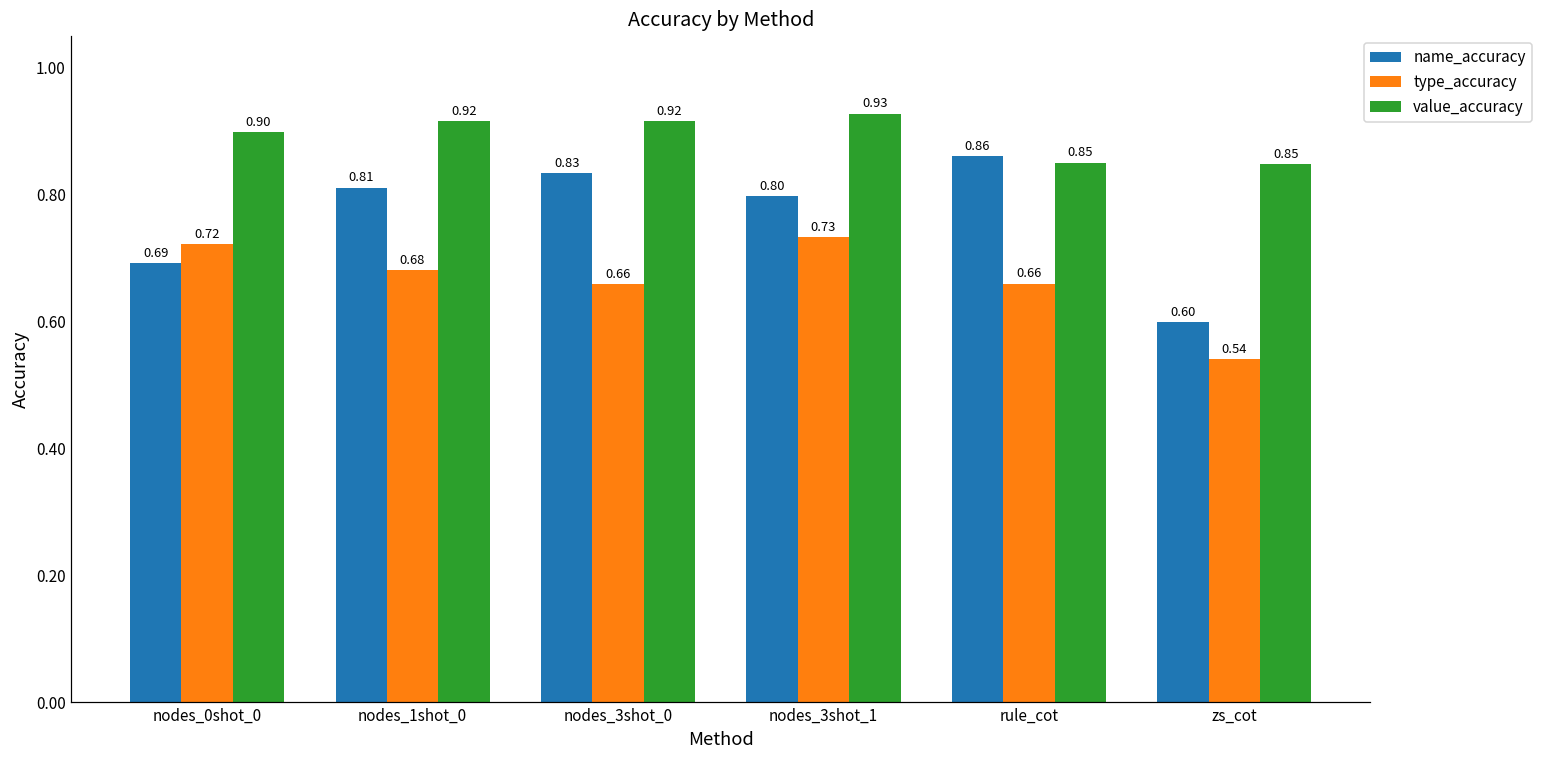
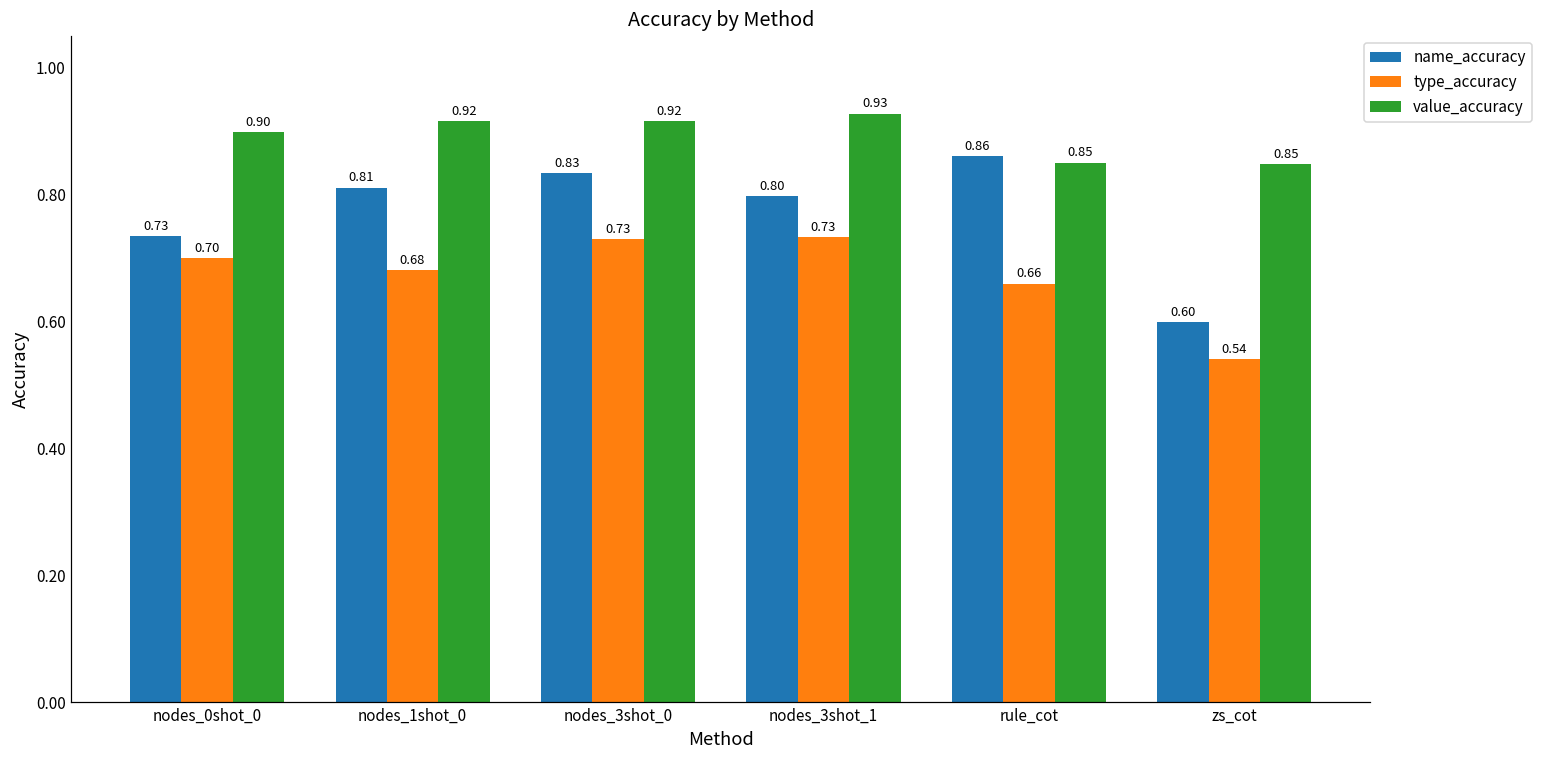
  {
    "name_accuracy": {
-     "nodes_0shot_0": 0.69,
+     "nodes_0shot_0": 0.73,
      "nodes_1shot_0": 0.81,
      "nodes_3shot_0": 0.83,
      "nodes_3shot_1": 0.80,
      "rule_cot": 0.86,
      "zs_cot": 0.60
    },
    "type_accuracy": {
-     "nodes_0shot_0": 0.72,
+     "nodes_0shot_0": 0.70,
      "nodes_1shot_0": 0.68,
-     "nodes_3shot_0": 0.66,
+     "nodes_3shot_0": 0.73,
      "nodes_3shot_1": 0.73,
      "rule_cot": 0.66,
      "zs_cot": 0.54
    },
    "value_accuracy": {
      "nodes_0shot_0": 0.90,
      "nodes_1shot_0": 0.92,
      "nodes_3shot_0": 0.92,
      "nodes_3shot_1": 0.93,
      "rule_cot": 0.85,
      "zs_cot": 0.85
    }
  }
